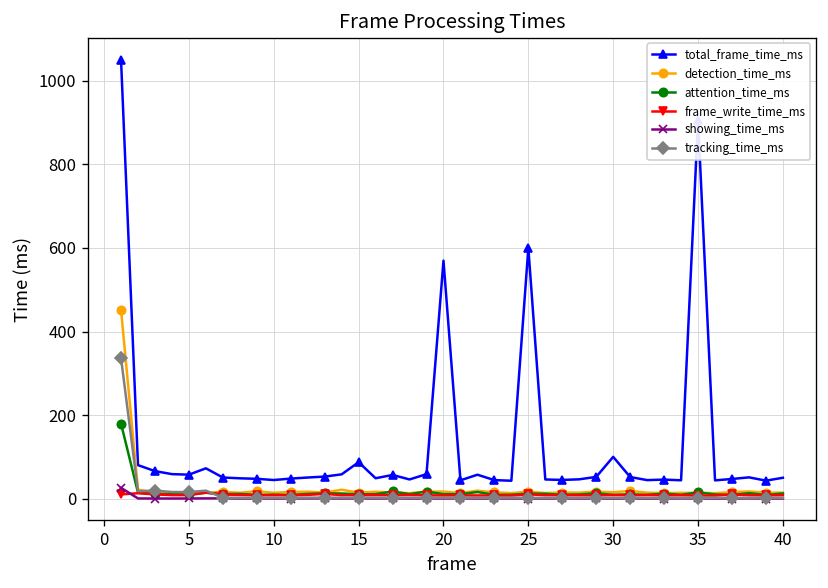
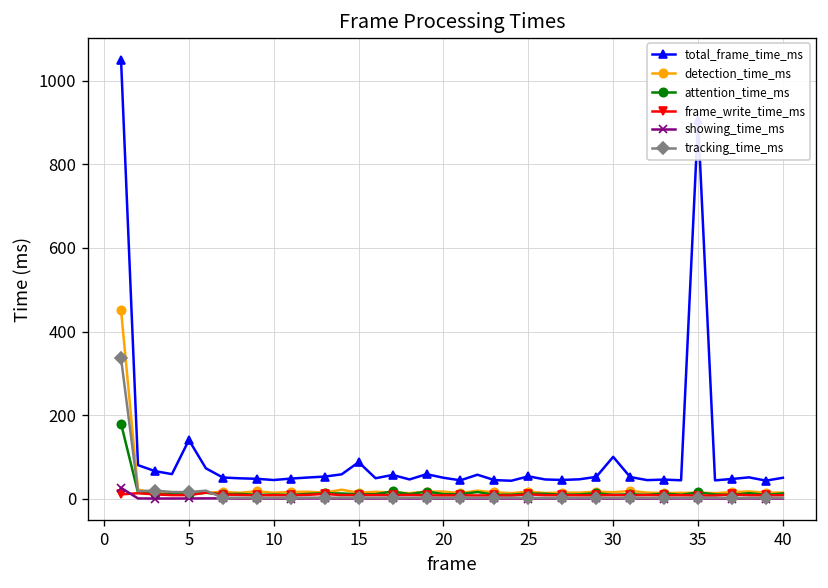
  {
    "total_frame_time_ms": {
-     "5": 60,
+     "5": 140,
      "10": 50,
      "15": 90,
-     "20": 570,
-     "25": 600,
+     "20": 50,
+     "25": 50,
      "30": 100,
      "40": 50
    },
    "showing_time_ms": {
      "5": 0
    }
  }
